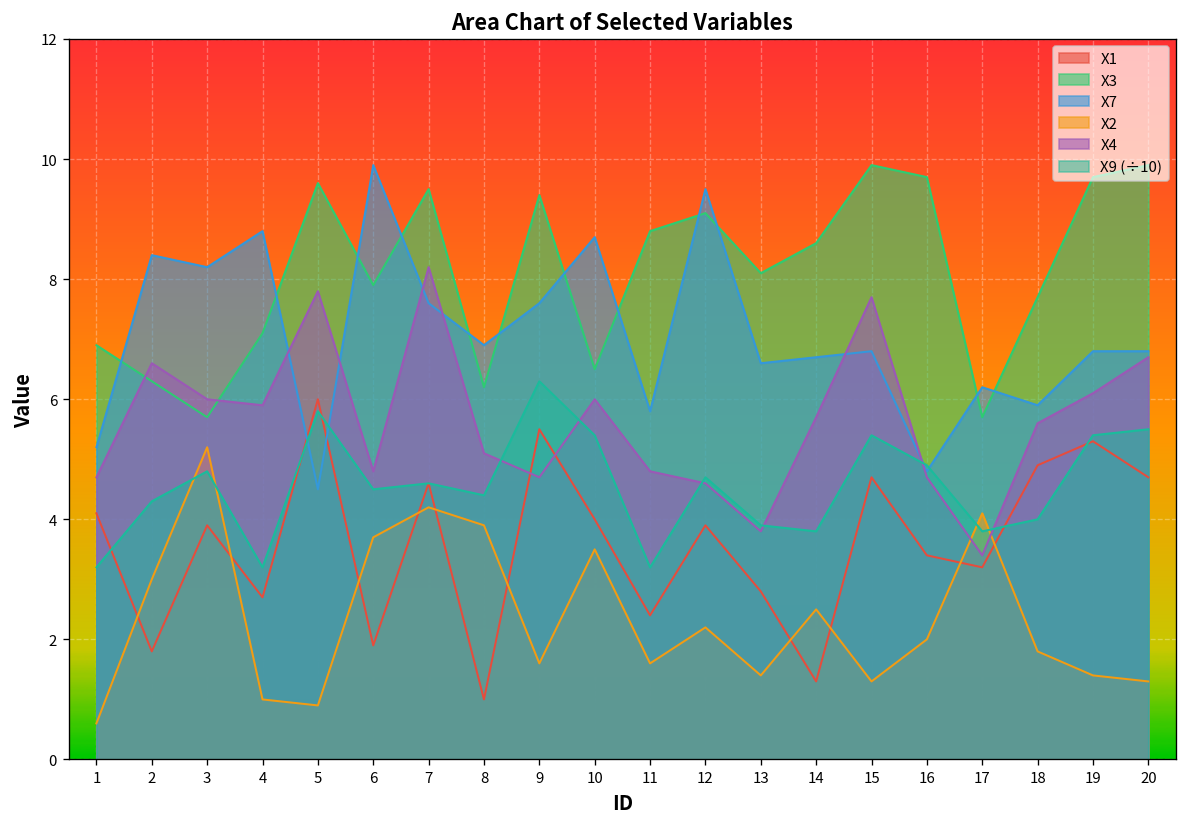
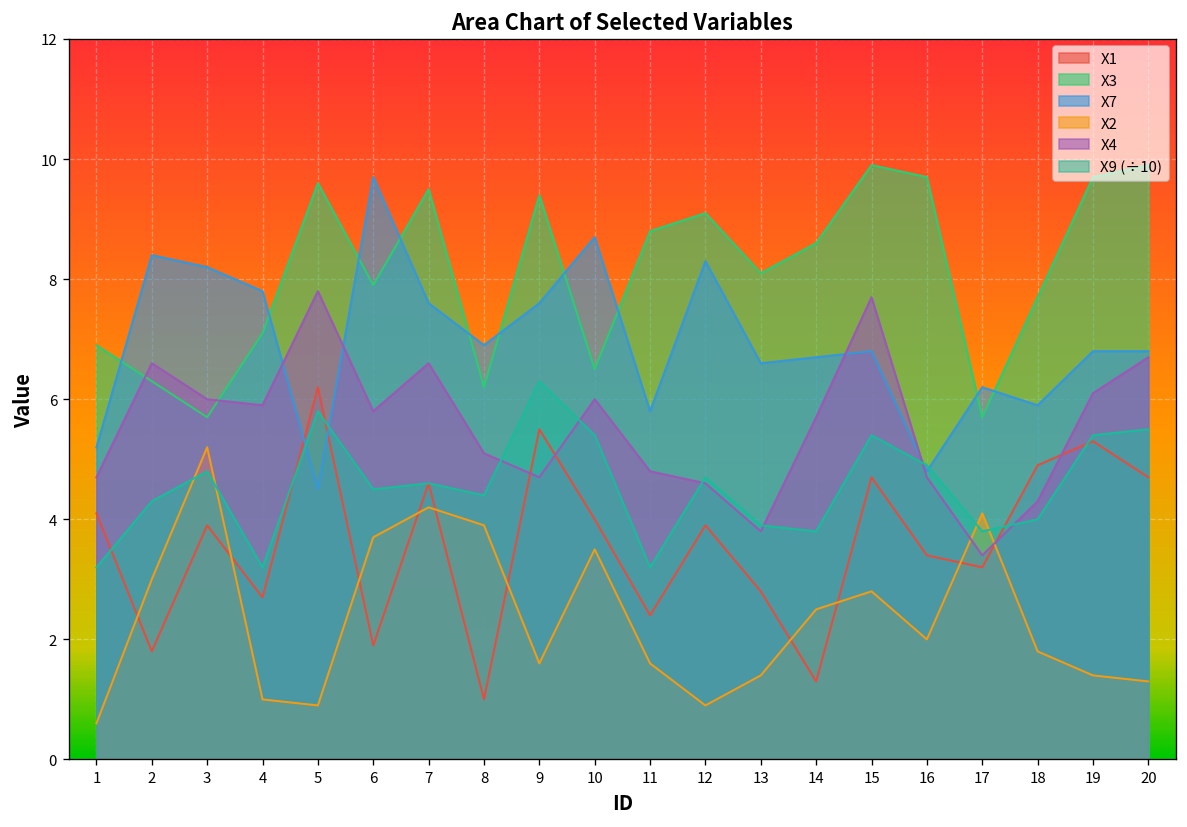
  {
    "X1": {
      "1": 4.1,
      "2": 1.8,
      "3": 3.9,
      "4": 2.7,
-     "5": 6.0,
+     "5": 6.2,
      "6": 1.9,
      "8": 1.0,
      "9": 5.5,
      "10": 4.0,
      "11": 2.4,
      "12": 3.9,
      "13": 2.8,
      "14": 1.3,
      "15": 4.7,
      "16": 3.4,
      "17": 3.2,
      "18": 4.9,
      "19": 5.3,
      "20": 4.7
    },
    "X7": {
      "1": 5.2,
      "2": 8.4,
      "3": 8.2,
-     "4": 8.8,
+     "4": 7.8,
      "5": 4.5,
-     "6": 9.9,
+     "6": 9.7,
      "7": 7.6,
      "8": 6.9,
      "9": 7.6,
      "10": 8.7,
      "11": 5.8,
-     "12": 9.5,
+     "12": 8.3,
      "13": 6.6,
      "14": 6.7,
      "15": 6.8,
      "16": 4.8,
      "17": 6.2,
      "18": 5.9,
      "19": 6.8,
      "20": 6.8
    },
    "X2": {
      "1": 0.6,
      "2": 3.0,
      "3": 5.2,
      "4": 1.0,
      "5": 0.9,
      "6": 3.7,
      "7": 4.2,
      "8": 3.9,
      "9": 1.6,
      "10": 3.5,
      "11": 1.6,
-     "12": 2.2,
+     "12": 0.9,
      "13": 1.4,
      "14": 2.5,
-     "15": 1.3,
+     "15": 2.8,
      "16": 2.0,
      "17": 4.1,
      "18": 1.8,
      "19": 1.4,
      "20": 1.3
    },
    "X4": {
      "1": 4.7,
      "2": 6.6,
      "3": 6.0,
      "4": 5.9,
      "5": 7.8,
-     "6": 4.8,
-     "7": 8.2,
+     "6": 5.8,
+     "7": 6.6,
      "8": 5.1,
      "9": 4.7,
      "10": 6.0,
      "11": 4.8,
      "12": 4.6,
      "13": 3.8,
      "14": 5.7,
      "15": 7.7,
      "16": 4.7,
      "17": 3.4,
-     "18": 5.6,
+     "18": 4.3,
      "19": 6.1,
      "20": 6.7
    }
  }
